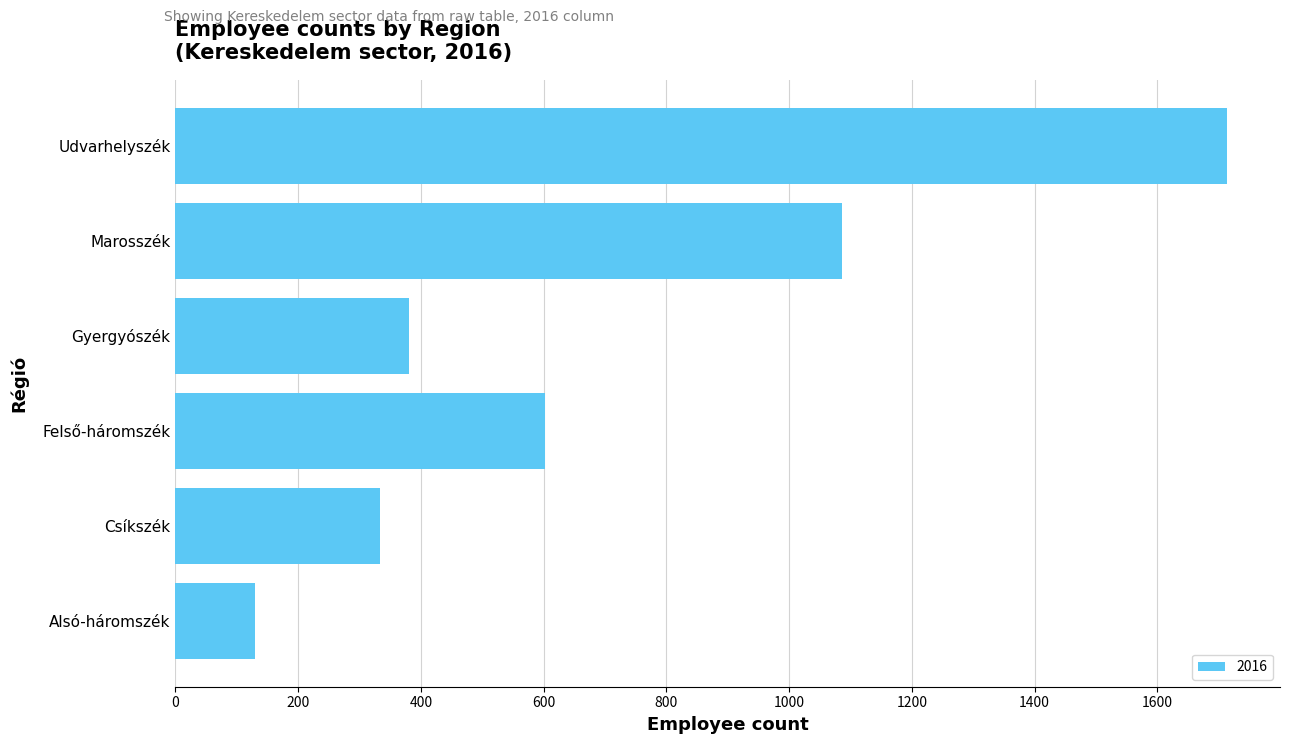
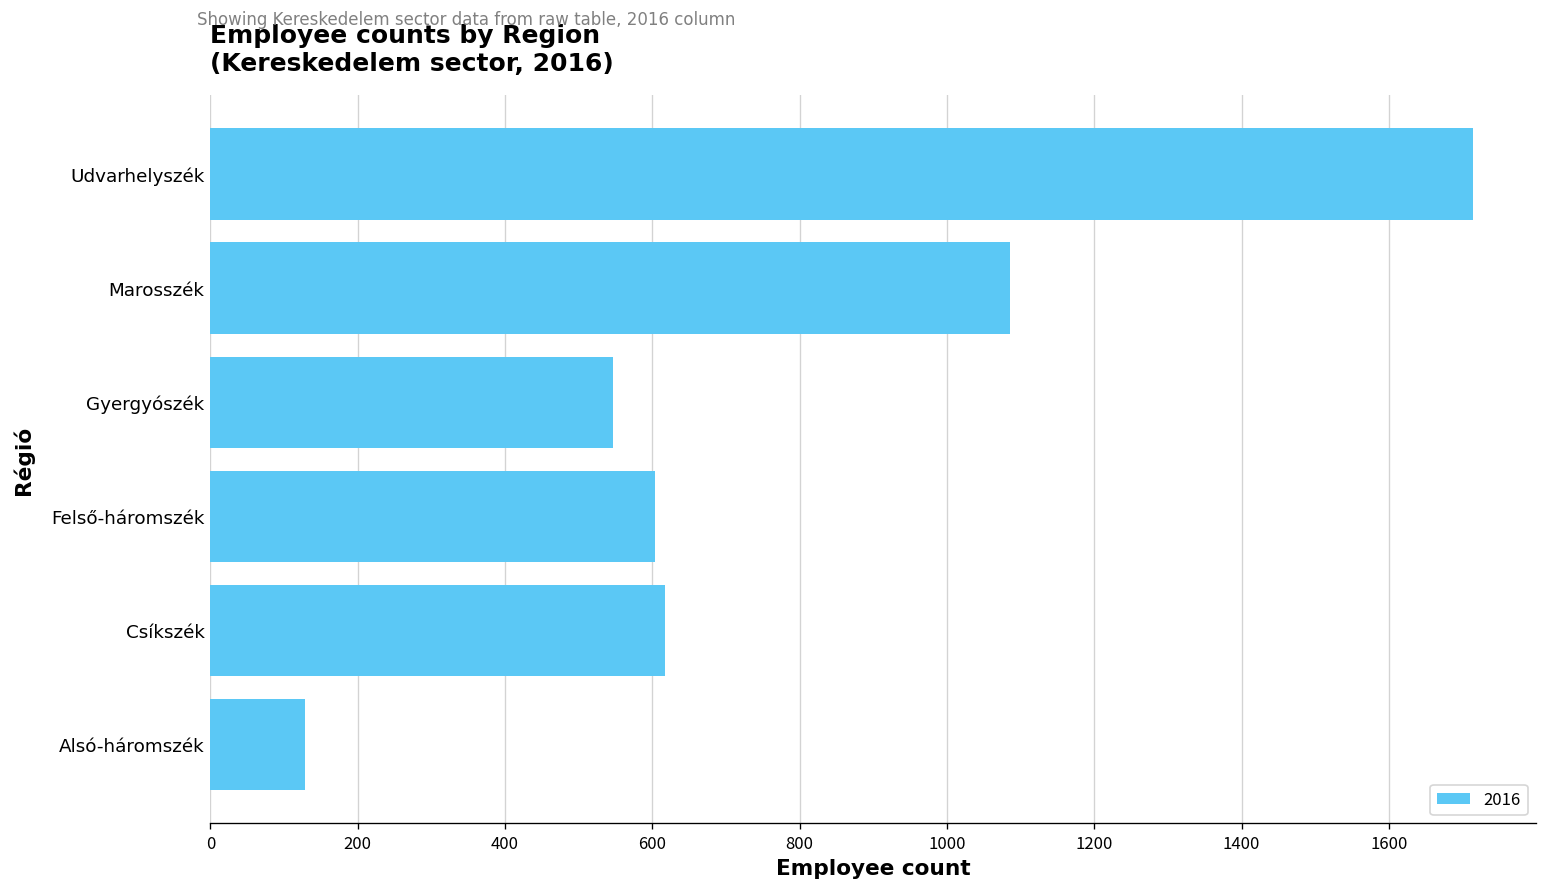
  {
    "Udvarhelyszék": 1710,
    "Marosszék": 1090,
-   "Gyergyószék": 380,
+   "Gyergyószék": 550,
    "Felső-háromszék": 600,
-   "Csíkszék": 330,
+   "Csíkszék": 620,
    "Alsó-háromszék": 130
  }
